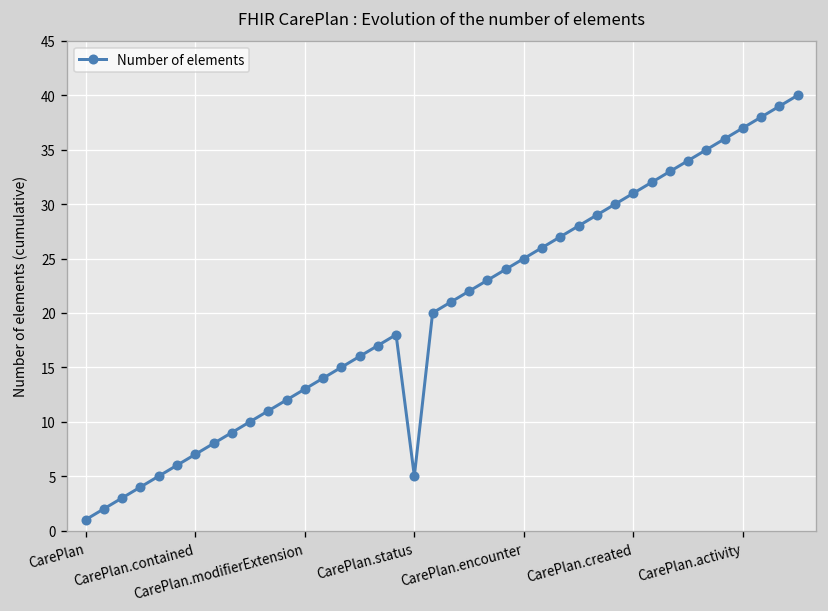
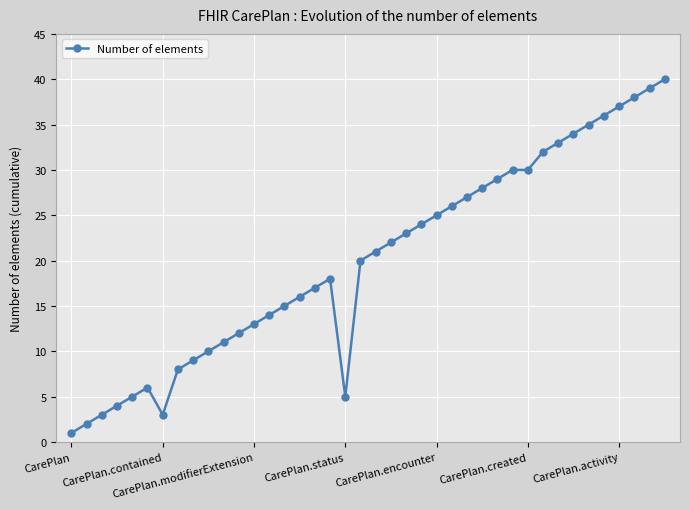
  {
    "CarePlan": 1,
-   "CarePlan.contained": 7,
+   "CarePlan.contained": 3,
    "CarePlan.status": 5,
    "CarePlan.encounter": 25,
-   "CarePlan.created": 31
+   "CarePlan.created": 30
  }
